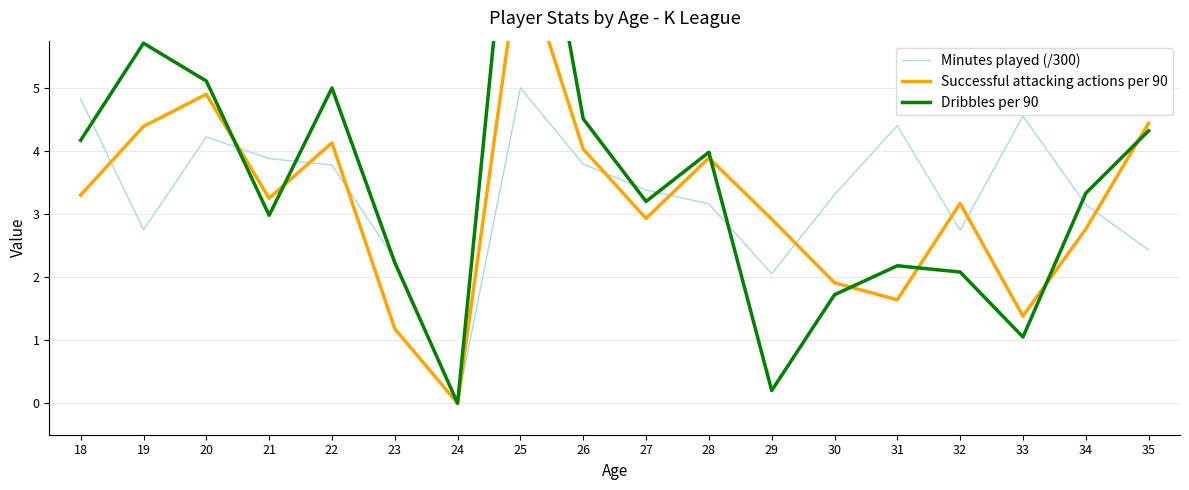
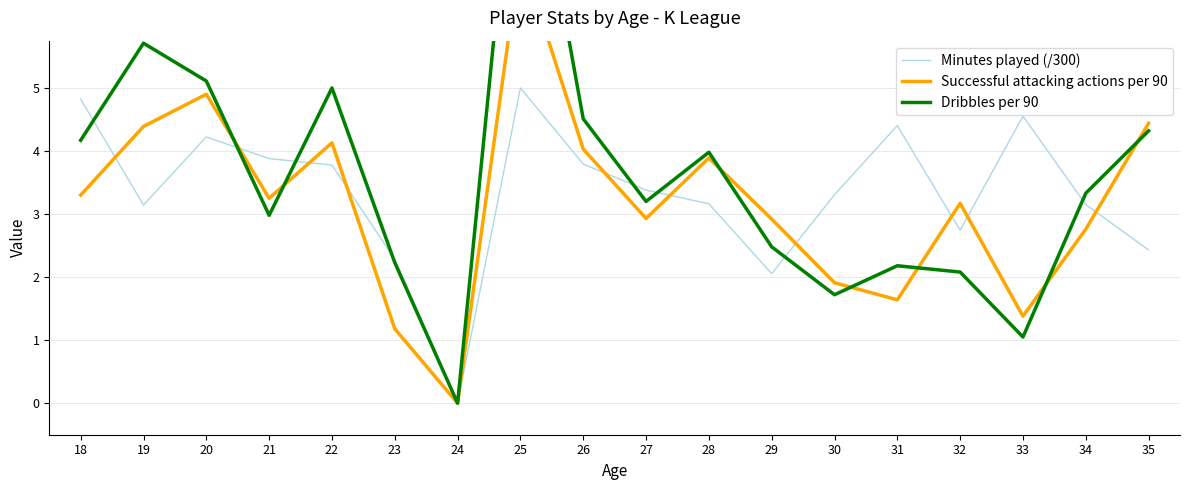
  {
    "Minutes played (/300)": {
      "18": 4.8,
-     "19": 2.8,
+     "19": 3.1,
      "20": 4.2,
      "21": 3.9,
      "22": 3.8,
      "23": 2.3,
      "25": 5.0,
      "26": 3.8,
      "27": 3.4,
      "28": 3.2,
      "29": 2.1,
      "30": 3.3,
      "31": 4.4,
      "32": 2.7,
      "33": 4.6,
      "34": 3.2,
      "35": 2.4
    },
    "Successful attacking actions per 90": {
      "18": 3.3,
      "19": 4.4,
      "20": 4.9,
      "21": 3.3,
      "22": 4.1,
      "23": 1.2,
      "26": 4.0,
      "27": 2.9,
      "28": 3.9,
      "29": 2.9,
      "30": 1.9,
      "31": 1.6,
      "32": 3.2,
      "33": 1.4,
      "34": 2.8,
      "35": 4.4
    },
    "Dribbles per 90": {
      "18": 4.2,
      "19": 5.7,
      "20": 5.1,
      "21": 3.0,
      "22": 5.0,
      "23": 2.2,
      "26": 4.5,
      "27": 3.2,
      "28": 4.0,
-     "29": 0.2,
+     "29": 2.5,
      "30": 1.7,
      "31": 2.2,
      "32": 2.1,
      "33": 1.1,
      "34": 3.3,
      "35": 4.3
    }
  }
